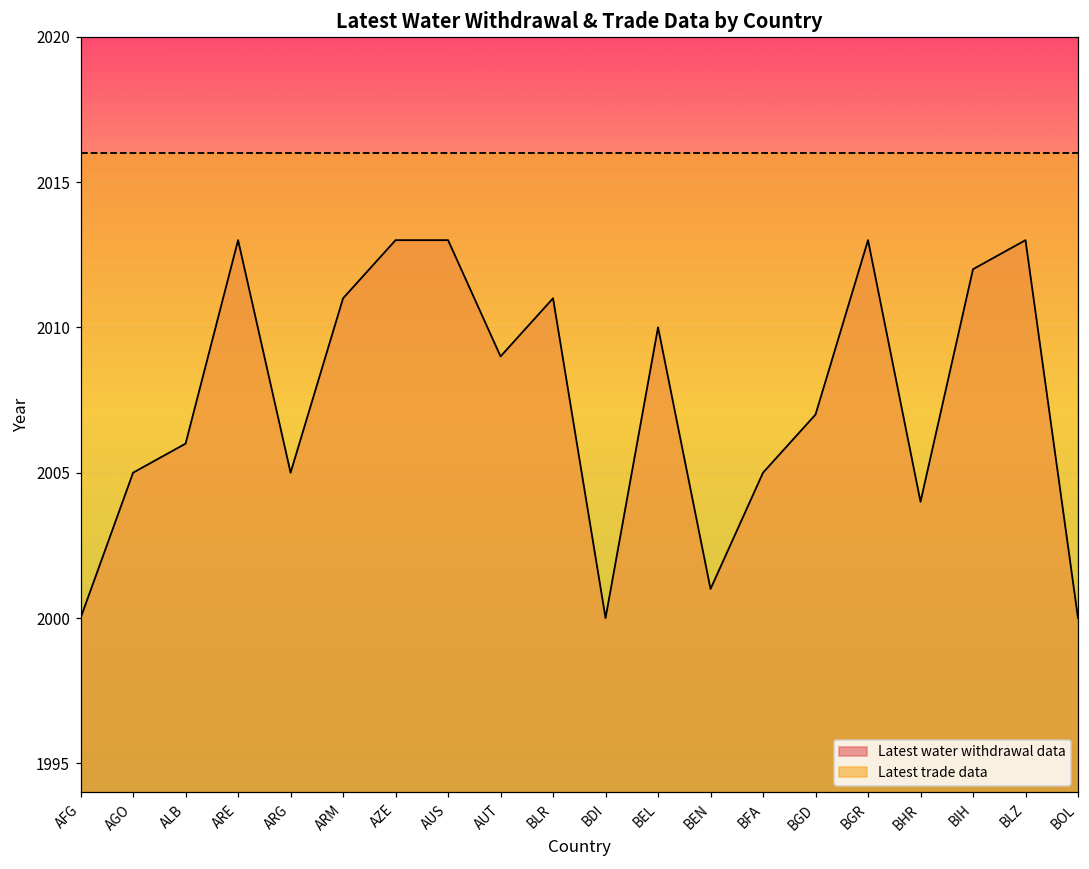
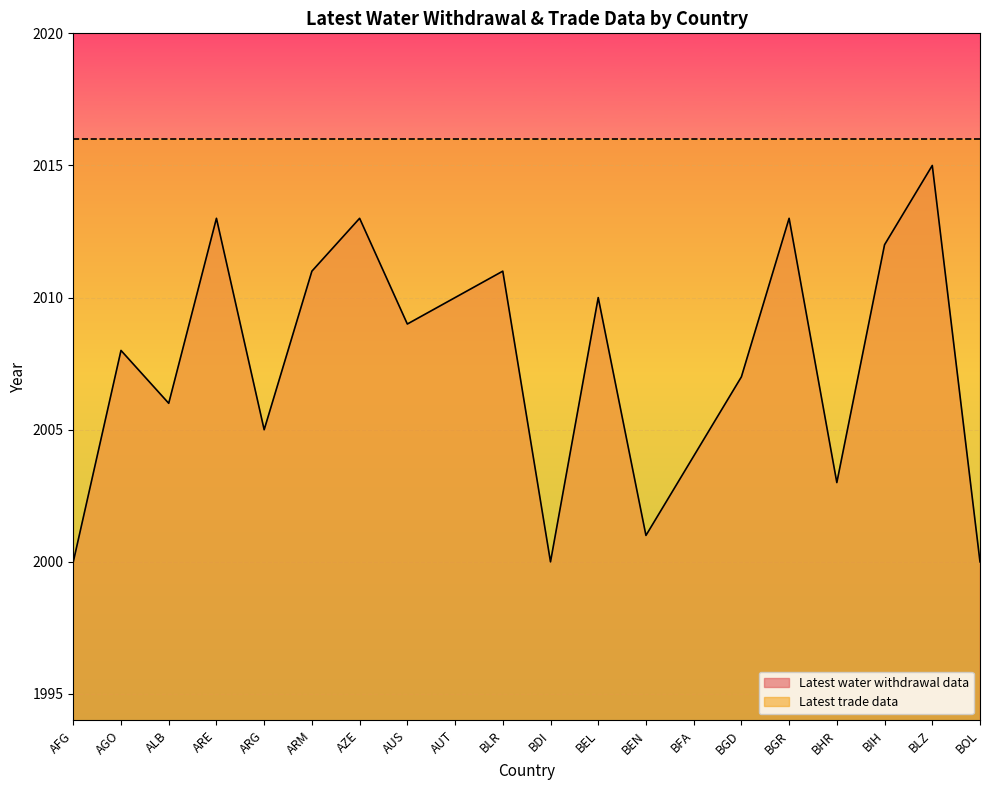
  {
    "Latest water withdrawal data": {
      "AFG": 2000,
-     "AGO": 2005,
+     "AGO": 2008,
      "ALB": 2006,
      "ARE": 2013,
      "ARG": 2005,
      "ARM": 2011,
      "AZE": 2013,
-     "AUS": 2013,
-     "AUT": 2009,
+     "AUS": 2009,
+     "AUT": 2010,
      "BLR": 2011,
      "BDI": 2000,
      "BEL": 2010,
      "BEN": 2001,
-     "BFA": 2005,
+     "BFA": 2004,
      "BGD": 2007,
      "BGR": 2013,
-     "BHR": 2004,
+     "BHR": 2003,
      "BIH": 2012,
-     "BLZ": 2013,
+     "BLZ": 2015,
      "BOL": 2000
    },
    "Latest trade data": {
      "AFG": 2016,
      "AGO": 2016,
      "ALB": 2016,
      "ARE": 2016,
      "ARG": 2016,
      "ARM": 2016,
      "AZE": 2016,
      "AUS": 2016,
      "AUT": 2016,
      "BLR": 2016,
      "BDI": 2016,
      "BEL": 2016,
      "BEN": 2016,
      "BFA": 2016,
      "BGD": 2016,
      "BGR": 2016,
      "BHR": 2016,
      "BIH": 2016,
      "BLZ": 2016,
      "BOL": 2016
    }
  }
